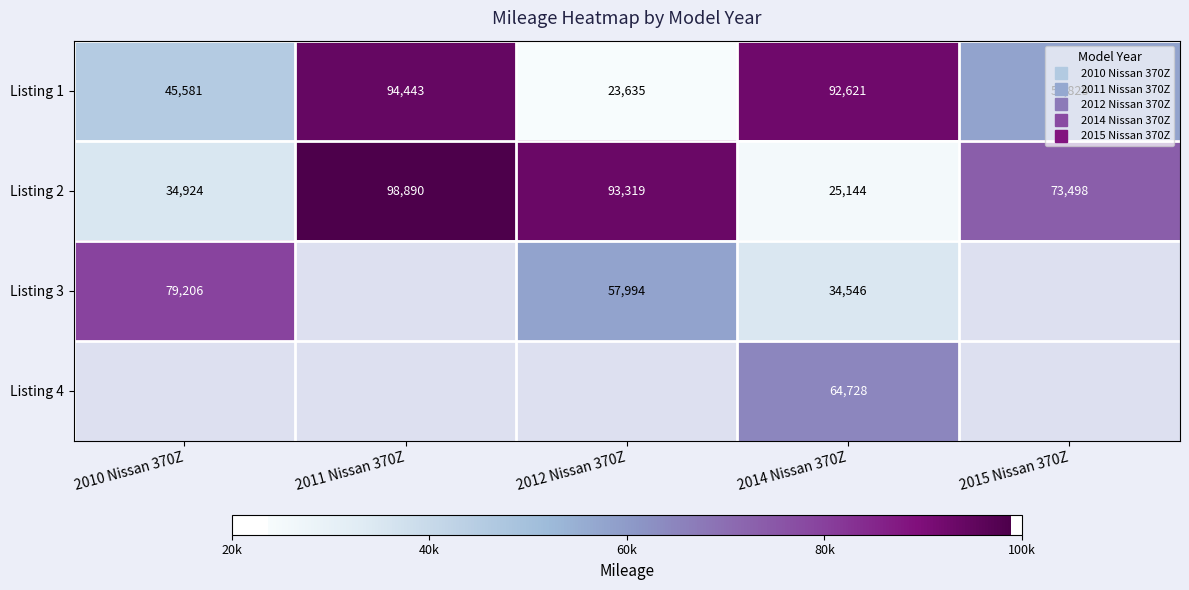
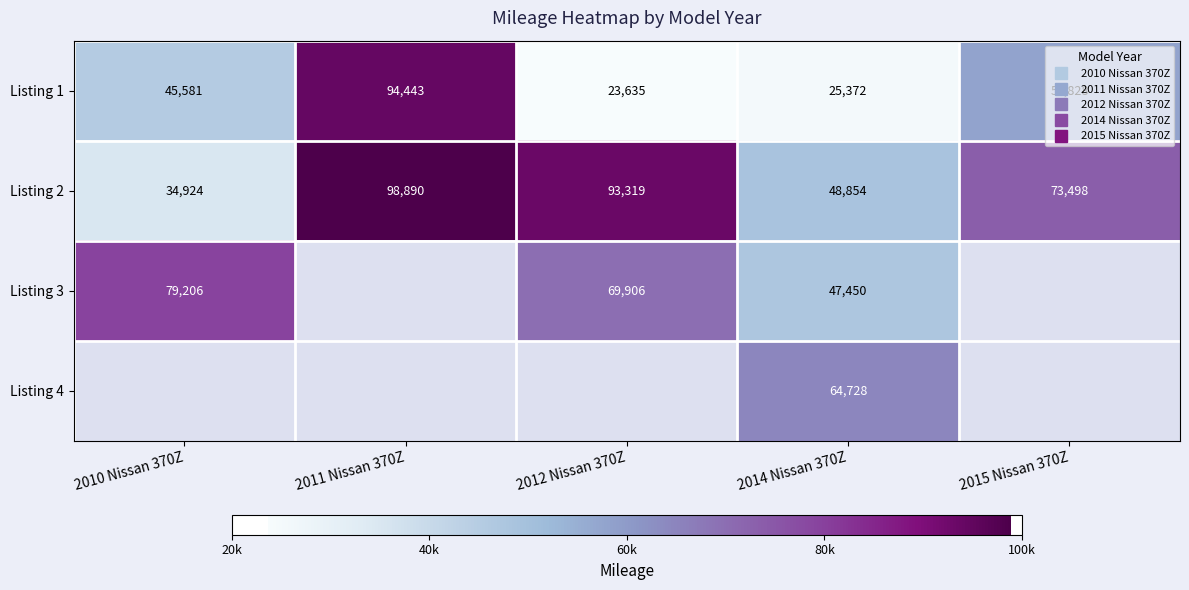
  {
    "Listing 1": {
      "2010 Nissan 370Z": "45,581",
      "2011 Nissan 370Z": "94,443",
      "2012 Nissan 370Z": "23,635",
-     "2014 Nissan 370Z": "92,621"
+     "2014 Nissan 370Z": "25,372"
    },
    "Listing 2": {
      "2010 Nissan 370Z": "34,924",
      "2011 Nissan 370Z": "98,890",
      "2012 Nissan 370Z": "93,319",
-     "2014 Nissan 370Z": "25,144",
+     "2014 Nissan 370Z": "48,854",
      "2015 Nissan 370Z": "73,498"
    },
    "Listing 3": {
      "2010 Nissan 370Z": "79,206",
-     "2012 Nissan 370Z": "57,994",
-     "2014 Nissan 370Z": "34,546"
+     "2012 Nissan 370Z": "69,906",
+     "2014 Nissan 370Z": "47,450"
    },
    "Listing 4": {
      "2014 Nissan 370Z": "64,728"
    }
  }
